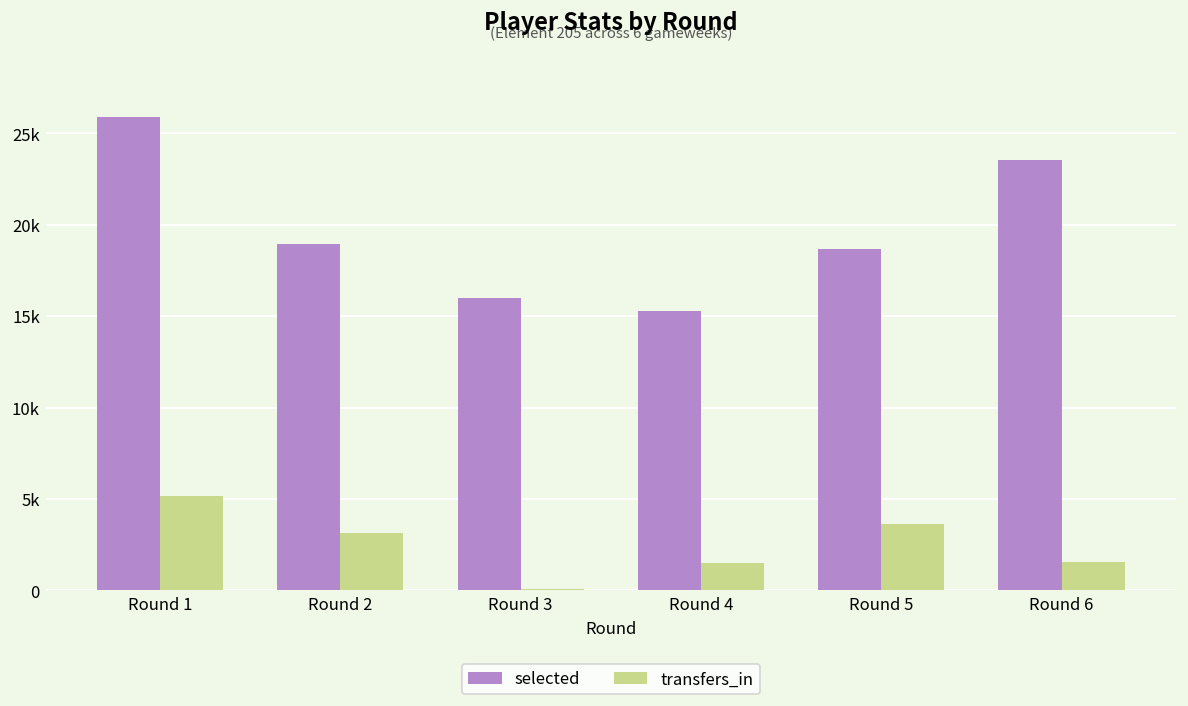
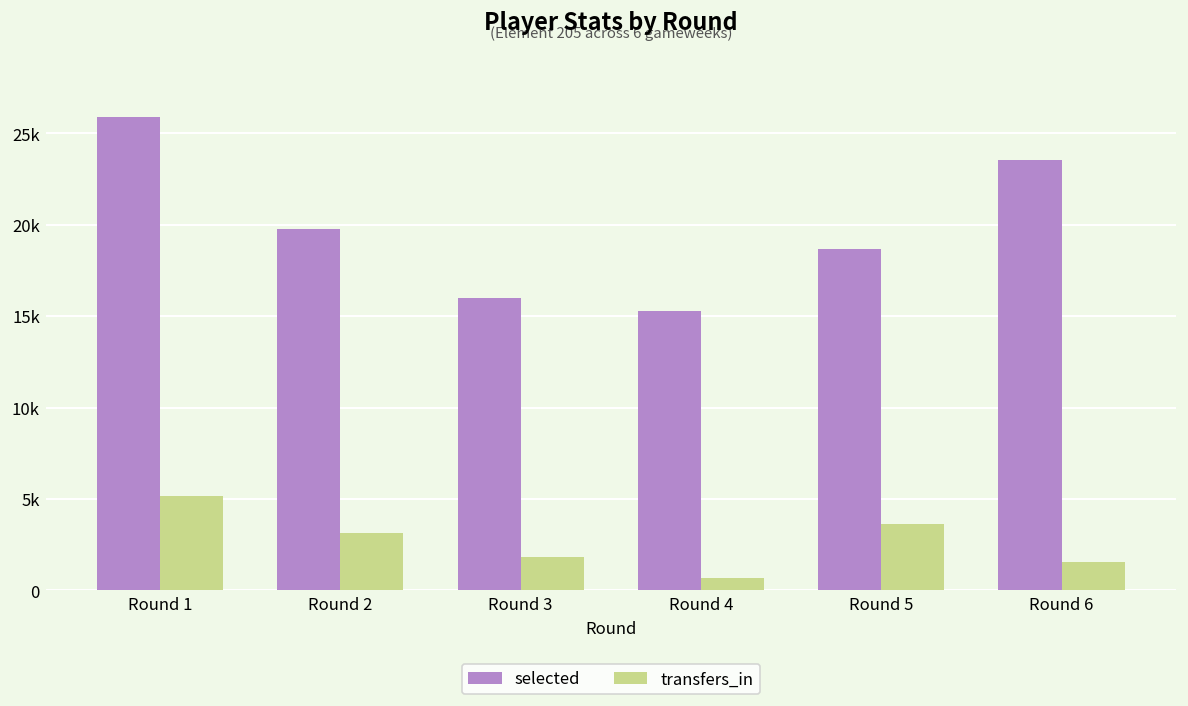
  {
    "selected": {
      "Round 1": 25900,
-     "Round 2": 19000,
+     "Round 2": 19800,
      "Round 3": 16000,
      "Round 4": 15300,
      "Round 5": 18700,
      "Round 6": 23500
    },
    "transfers_in": {
      "Round 1": 5200,
      "Round 2": 3100,
-     "Round 3": 100,
-     "Round 4": 1500,
+     "Round 3": 1800,
+     "Round 4": 700,
      "Round 5": 3600,
      "Round 6": 1600
    }
  }
